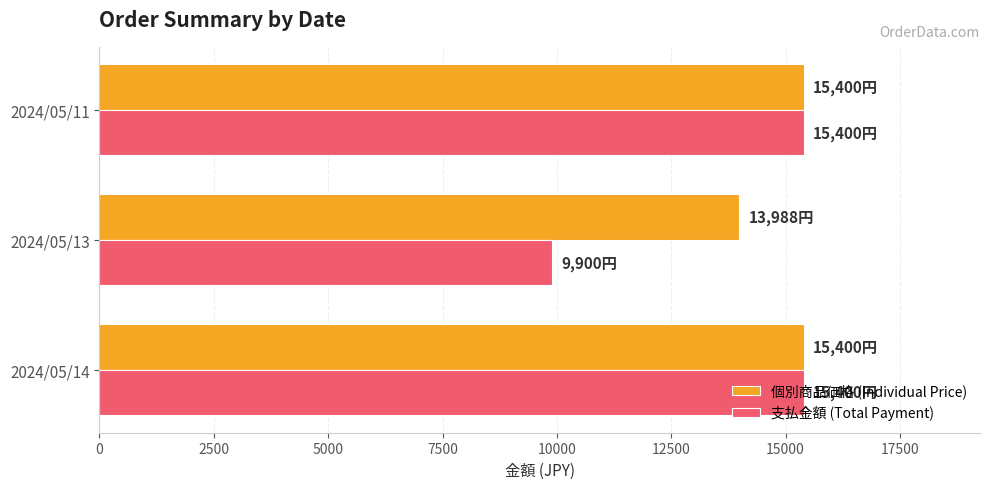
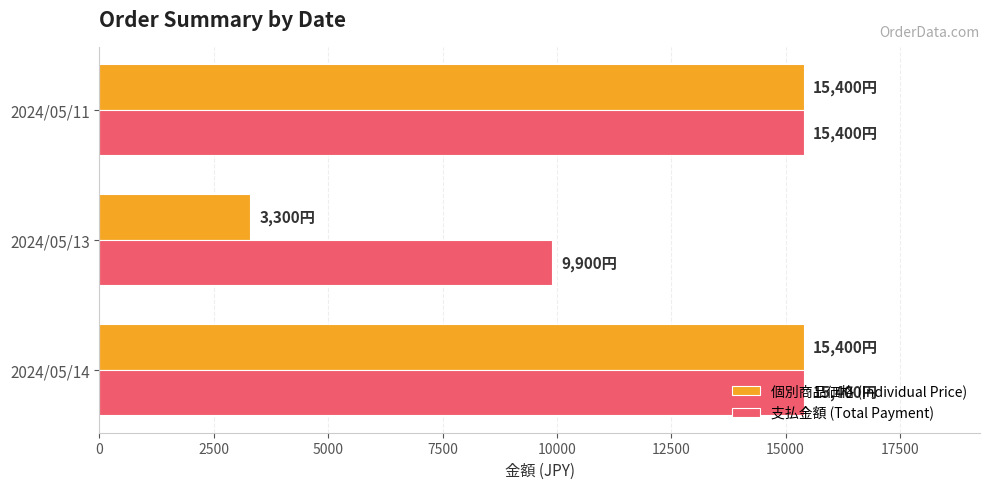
  {
    "個別商品価格 (Individual Price)": {
      "2024/05/11": "15,400円",
-     "2024/05/13": "13,988円",
+     "2024/05/13": "3,300円",
      "2024/05/14": "15,400円"
    },
    "支払金額 (Total Payment)": {
      "2024/05/11": "15,400円",
      "2024/05/13": "9,900円",
      "2024/05/14": "15,400円"
    }
  }
